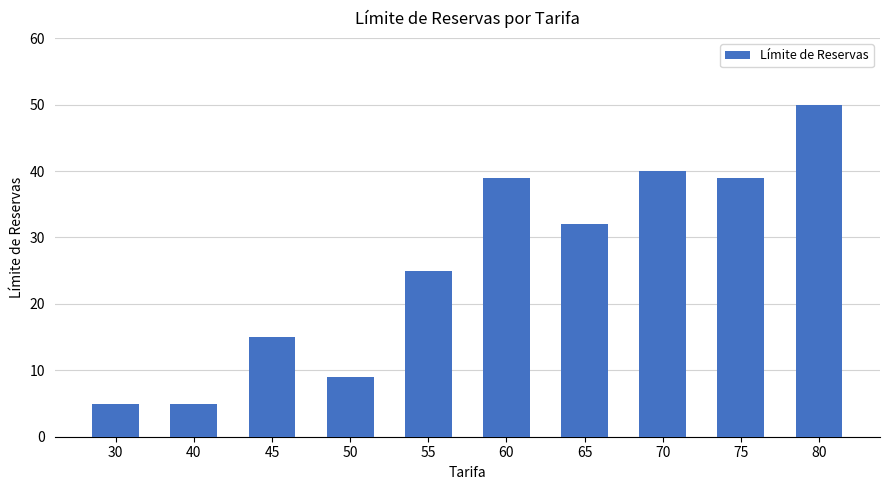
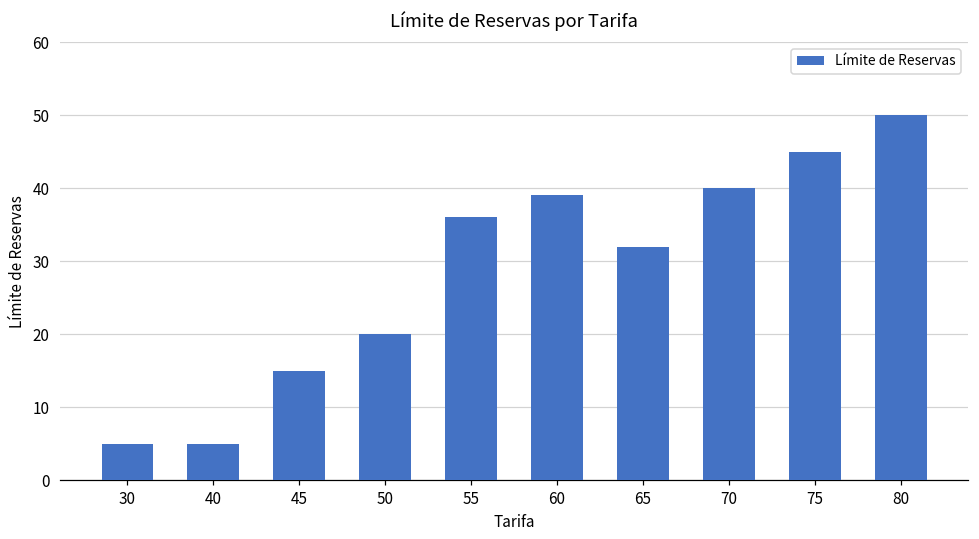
  {
    "30": 5,
    "40": 5,
    "45": 15,
-   "50": 9,
-   "55": 25,
+   "50": 20,
+   "55": 36,
    "60": 39,
    "65": 32,
    "70": 40,
-   "75": 39,
+   "75": 45,
    "80": 50
  }
